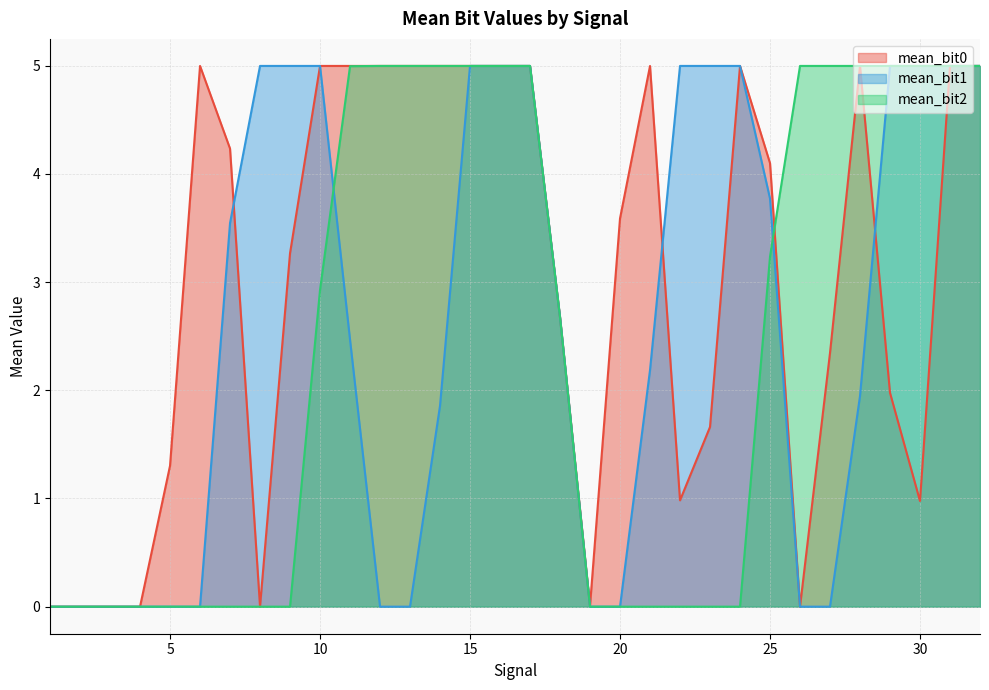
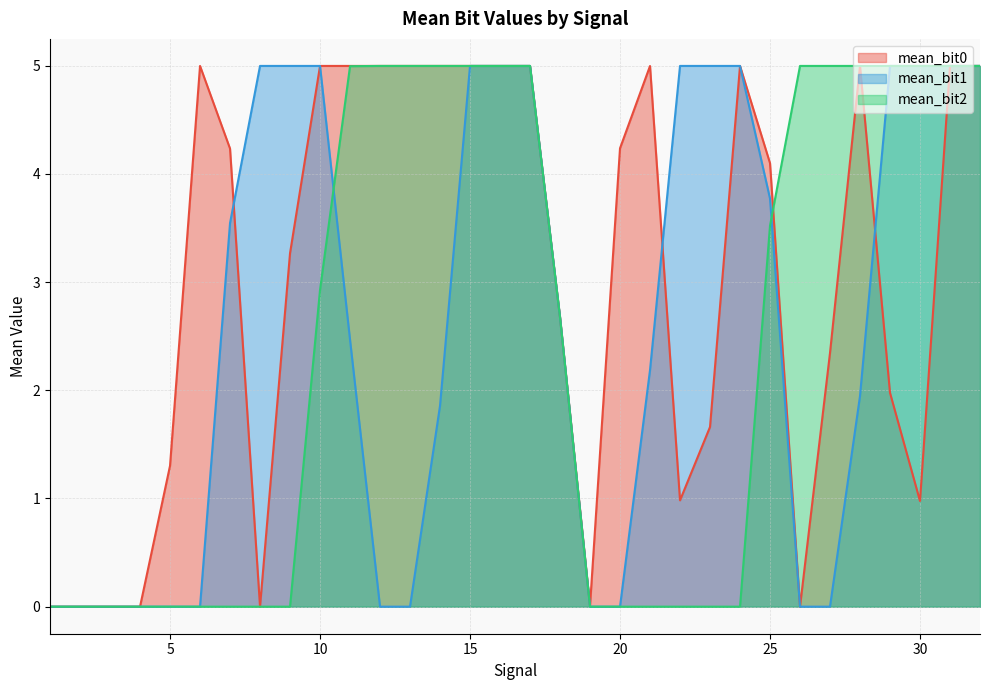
  {
    "mean_bit0": {
      "5": 1.30,
-     "20": 3.59,
+     "20": 4.24,
      "25": 4.10,
      "30": 0.98
    },
    "mean_bit1": {
      "25": 3.77
    },
    "mean_bit2": {
      "10": 2.93,
-     "25": 3.23
+     "25": 3.52
    }
  }
